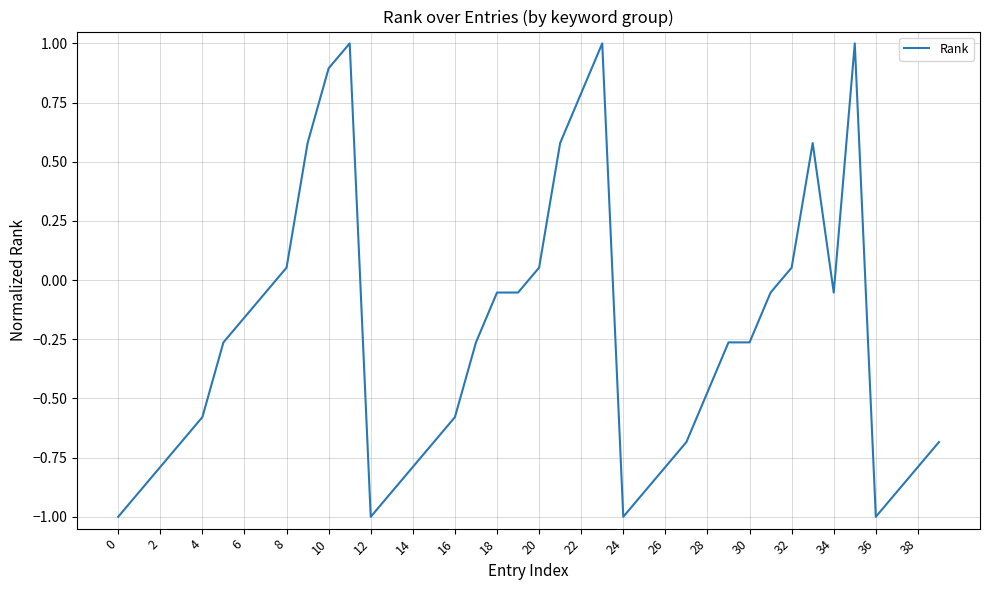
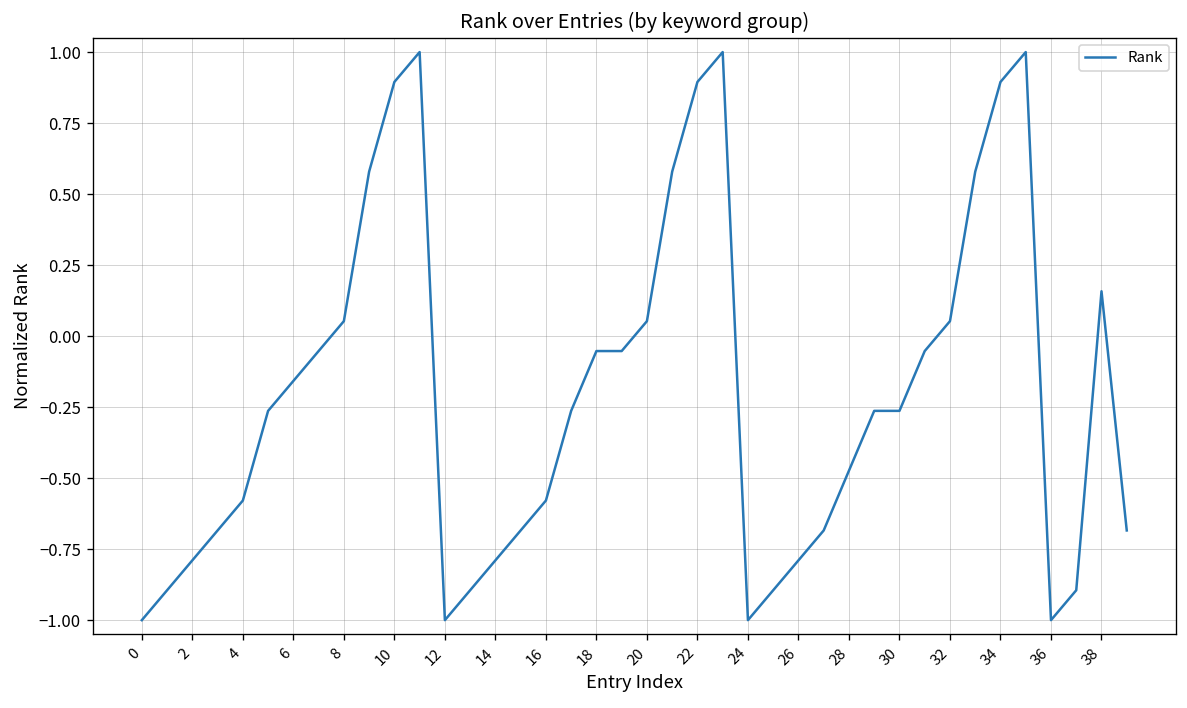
  {
    "0": -1.00,
    "6": -0.16,
    "12": -1.00,
    "14": -0.79,
    "18": -0.05,
-   "22": 0.79,
+   "22": 0.89,
    "24": -1.00,
    "26": -0.79,
    "28": -0.47,
    "30": -0.26,
    "32": 0.05,
-   "34": -0.05,
+   "34": 0.89,
    "36": -1.00,
-   "38": -0.79
+   "38": 0.16
  }
